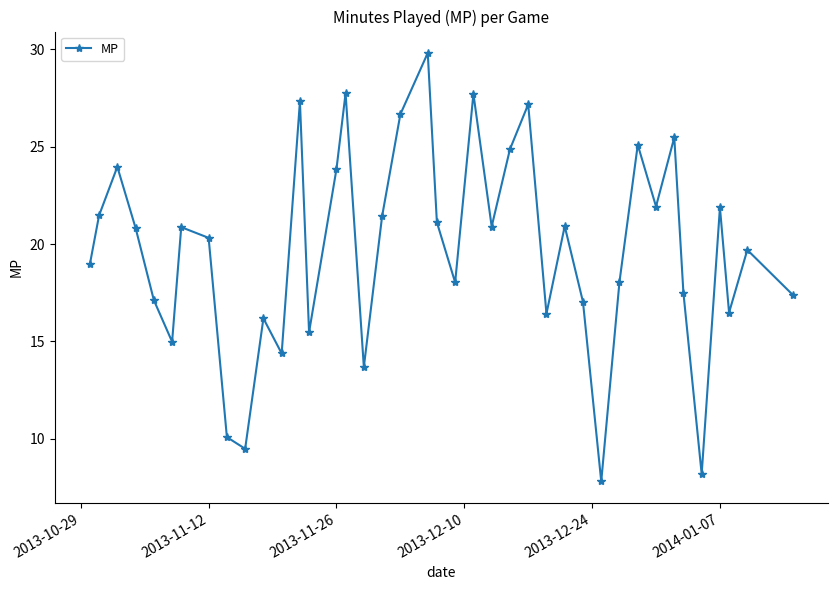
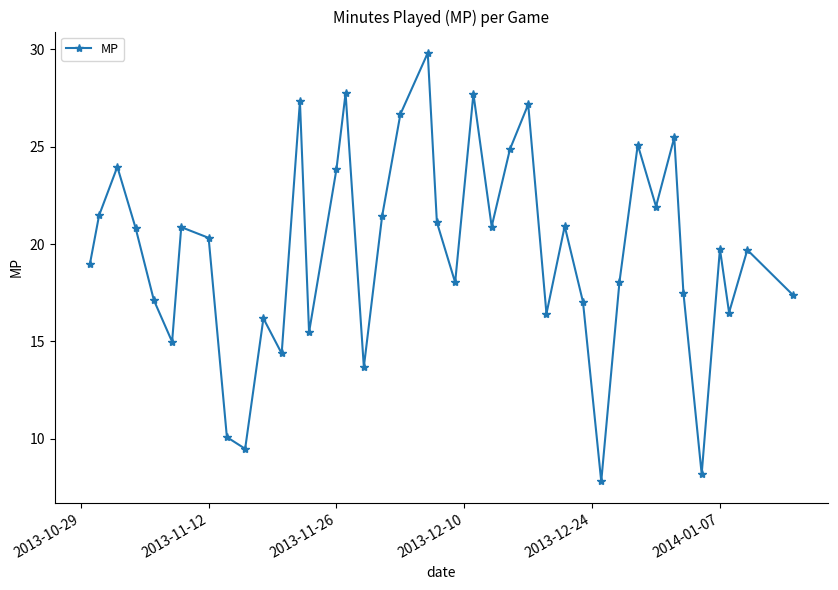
  {
    "2013-11-12": 20.3,
    "2013-11-26": 23.9,
-   "2014-01-07": 21.9
+   "2014-01-07": 19.8
  }
